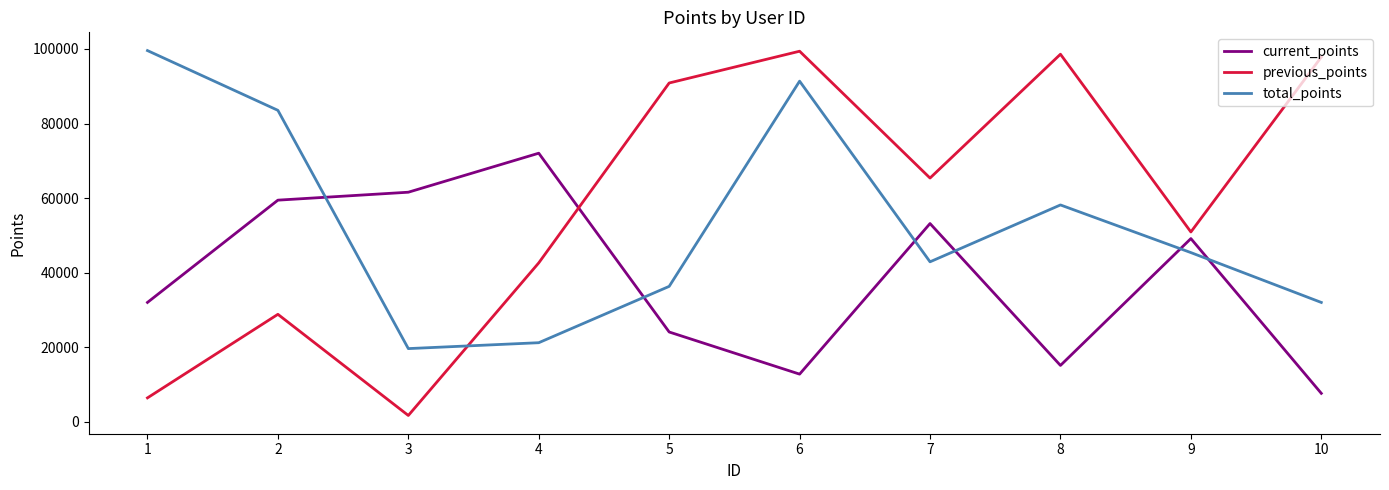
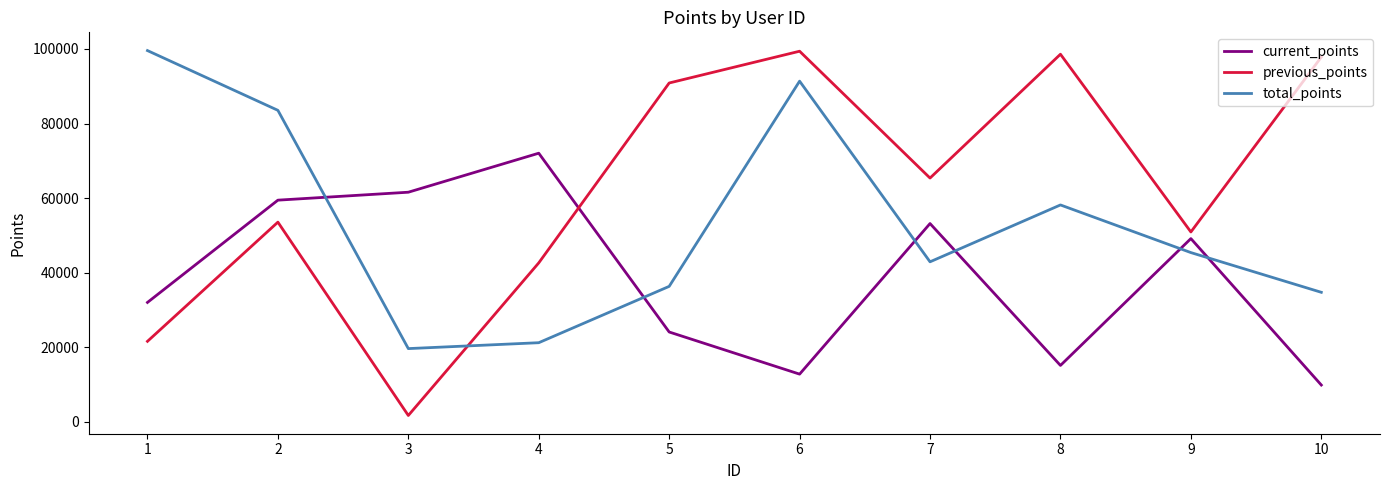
  {
    "current_points": {
      "1": 32000,
      "2": 59000,
      "3": 62000,
      "4": 72000,
      "5": 24000,
      "6": 13000,
      "7": 53000,
      "8": 15000,
      "9": 49000,
-     "10": 8000
+     "10": 10000
    },
    "previous_points": {
-     "1": 6000,
-     "2": 29000,
+     "1": 22000,
+     "2": 54000,
      "3": 2000,
      "4": 43000,
      "5": 91000,
      "6": 99000,
      "7": 65000,
      "8": 99000,
      "9": 51000
    },
    "total_points": {
      "1": 100000,
      "2": 84000,
      "3": 20000,
      "4": 21000,
      "5": 36000,
      "6": 91000,
      "7": 43000,
      "8": 58000,
      "9": 45000,
-     "10": 32000
+     "10": 35000
    }
  }
